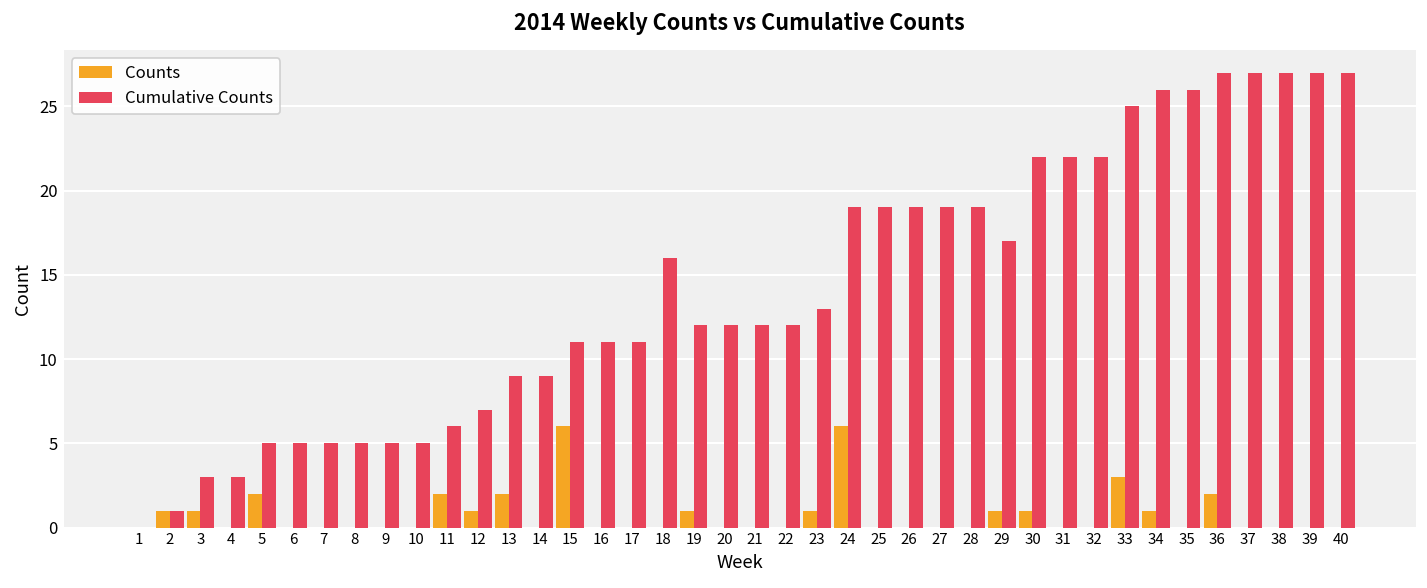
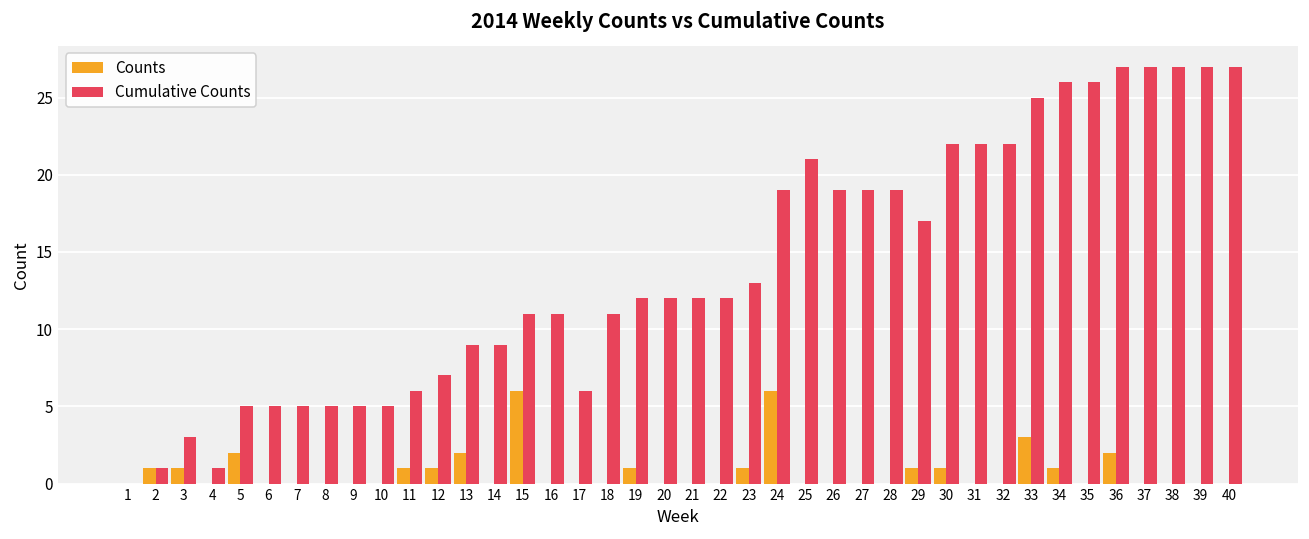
  {
    "Counts": {
      "1": 0,
      "2": 1,
      "3": 1,
      "4": 0,
      "5": 2,
      "6": 0,
      "7": 0,
      "8": 0,
      "9": 0,
      "10": 0,
-     "11": 2,
+     "11": 1,
      "12": 1,
      "13": 2,
      "14": 0,
      "15": 6,
      "16": 0,
      "17": 0,
      "18": 0,
      "19": 1,
      "20": 0,
      "21": 0,
      "22": 0,
      "23": 1,
      "24": 6,
      "25": 0,
      "26": 0,
      "27": 0,
      "28": 0,
      "29": 1,
      "30": 1,
      "31": 0,
      "32": 0,
      "33": 3,
      "34": 1,
      "35": 0,
      "36": 2,
      "37": 0,
      "38": 0,
      "39": 0,
      "40": 0
    },
    "Cumulative Counts": {
      "1": 0,
      "2": 1,
      "3": 3,
-     "4": 3,
+     "4": 1,
      "5": 5,
      "6": 5,
      "7": 5,
      "8": 5,
      "9": 5,
      "10": 5,
      "11": 6,
      "12": 7,
      "13": 9,
      "14": 9,
      "15": 11,
      "16": 11,
-     "17": 11,
-     "18": 16,
+     "17": 6,
+     "18": 11,
      "19": 12,
      "20": 12,
      "21": 12,
      "22": 12,
      "23": 13,
      "24": 19,
-     "25": 19,
+     "25": 21,
      "26": 19,
      "27": 19,
      "28": 19,
      "29": 17,
      "30": 22,
      "31": 22,
      "32": 22,
      "33": 25,
      "34": 26,
      "35": 26,
      "36": 27,
      "37": 27,
      "38": 27,
      "39": 27,
      "40": 27
    }
  }
